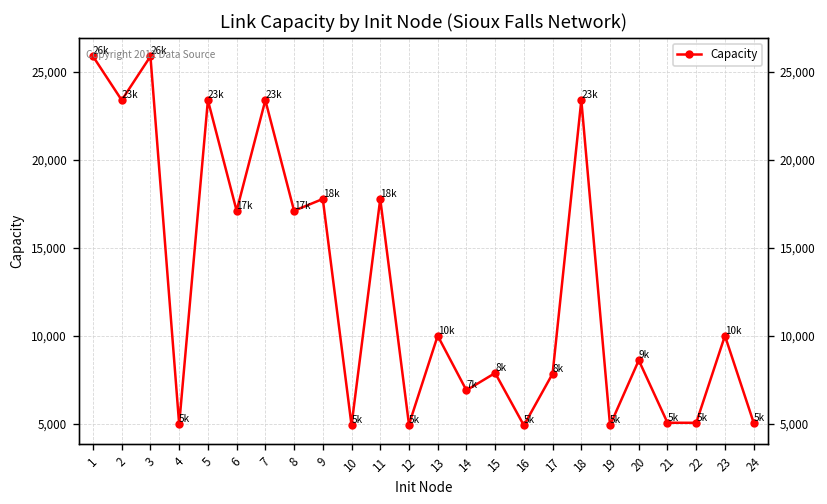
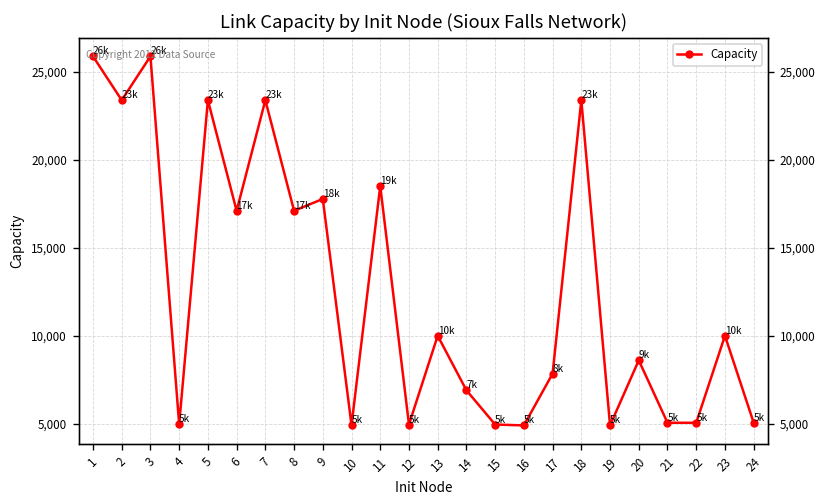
  {
    "2": "23k",
    "4": "5k",
    "5": "23k",
    "6": "17k",
    "7": "23k",
    "8": "17k",
    "9": "18k",
    "10": "5k",
-   "11": "18k",
+   "11": "19k",
    "12": "5k",
    "13": "10k",
    "14": "7k",
-   "15": "8k",
+   "15": "5k",
    "16": "5k",
    "17": "8k",
    "18": "23k",
    "19": "5k",
    "20": "9k",
    "21": "5k",
    "22": "5k",
    "23": "10k",
    "24": "5k"
  }
